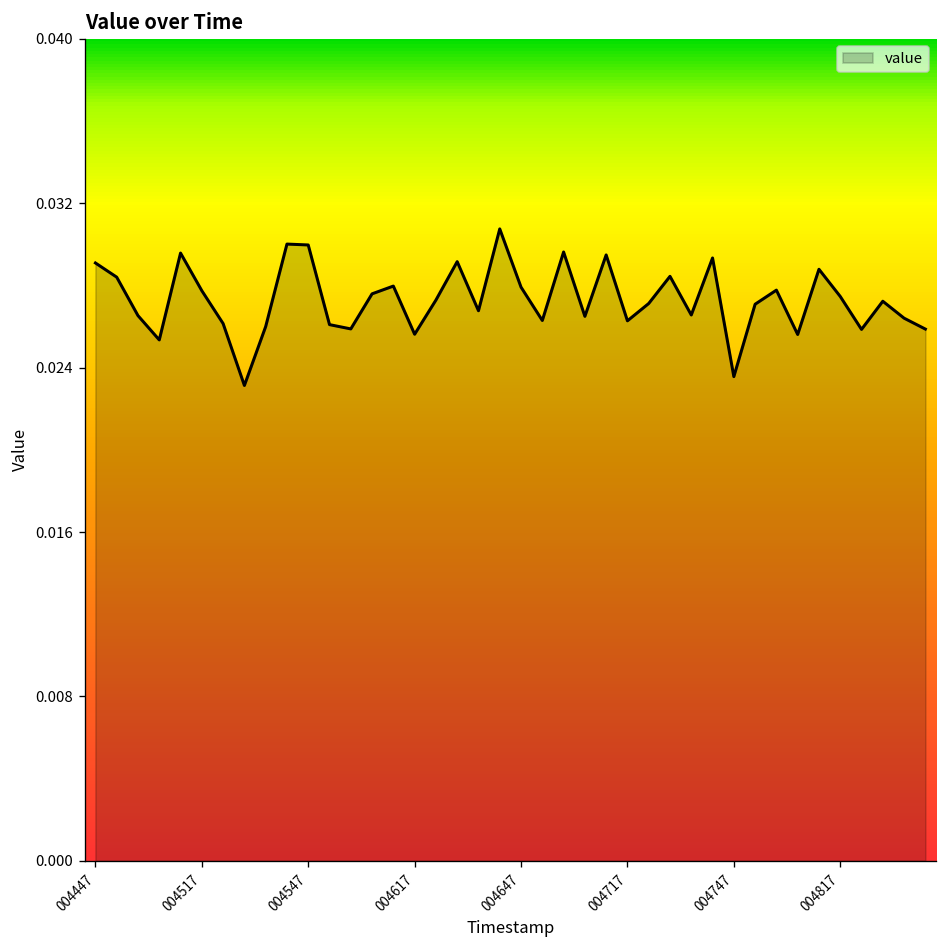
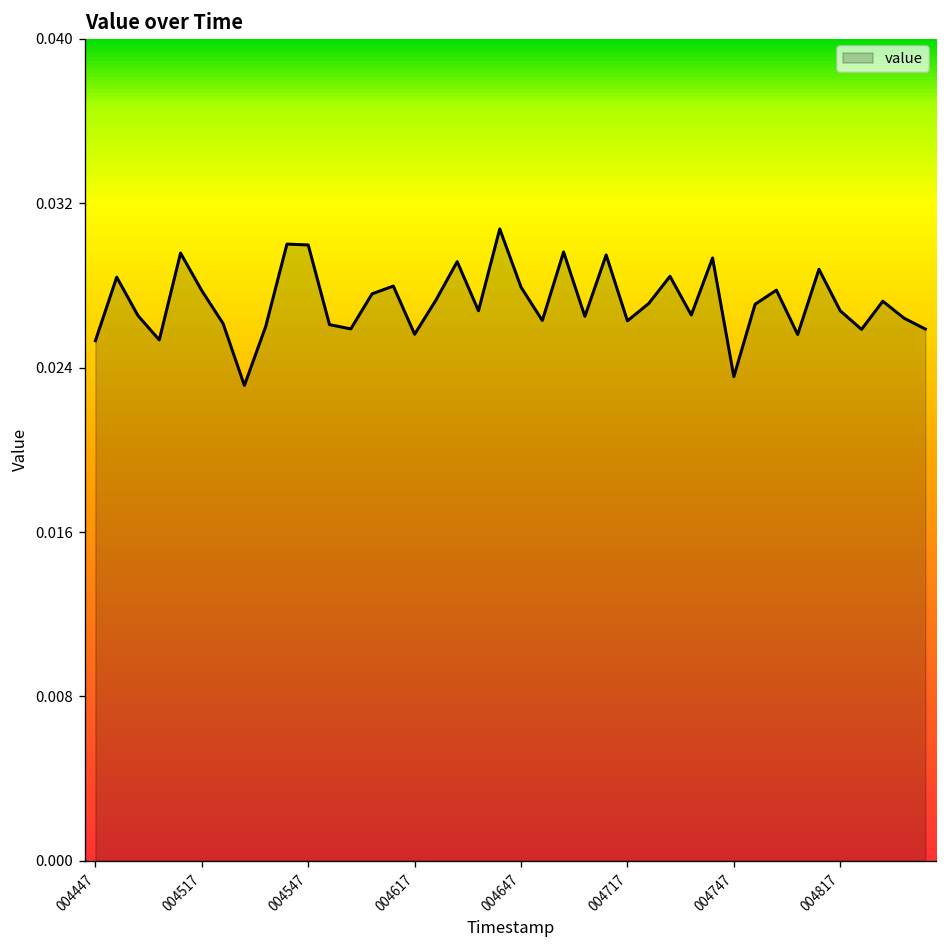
  {
-   "004447": 0.0291,
+   "004447": 0.0253,
    "004517": 0.0277,
    "004547": 0.0300,
    "004617": 0.0256,
    "004647": 0.0279,
    "004717": 0.0263,
    "004747": 0.0236,
-   "004817": 0.0275
+   "004817": 0.0268
  }
